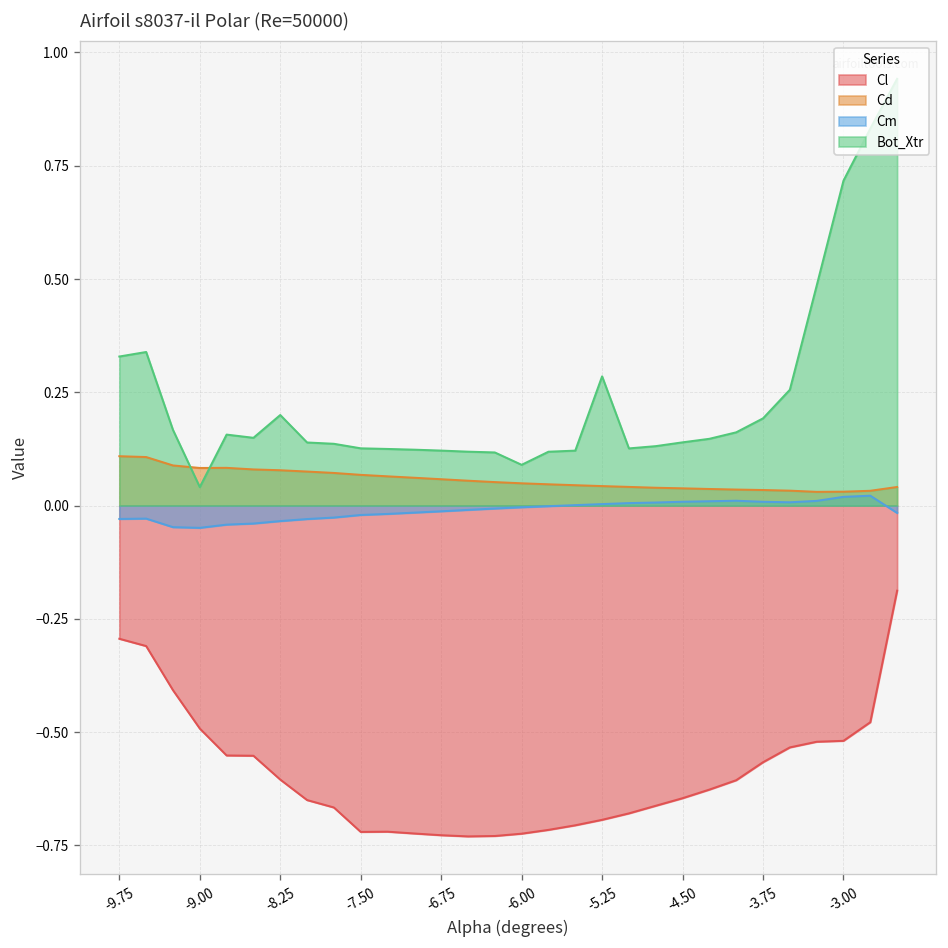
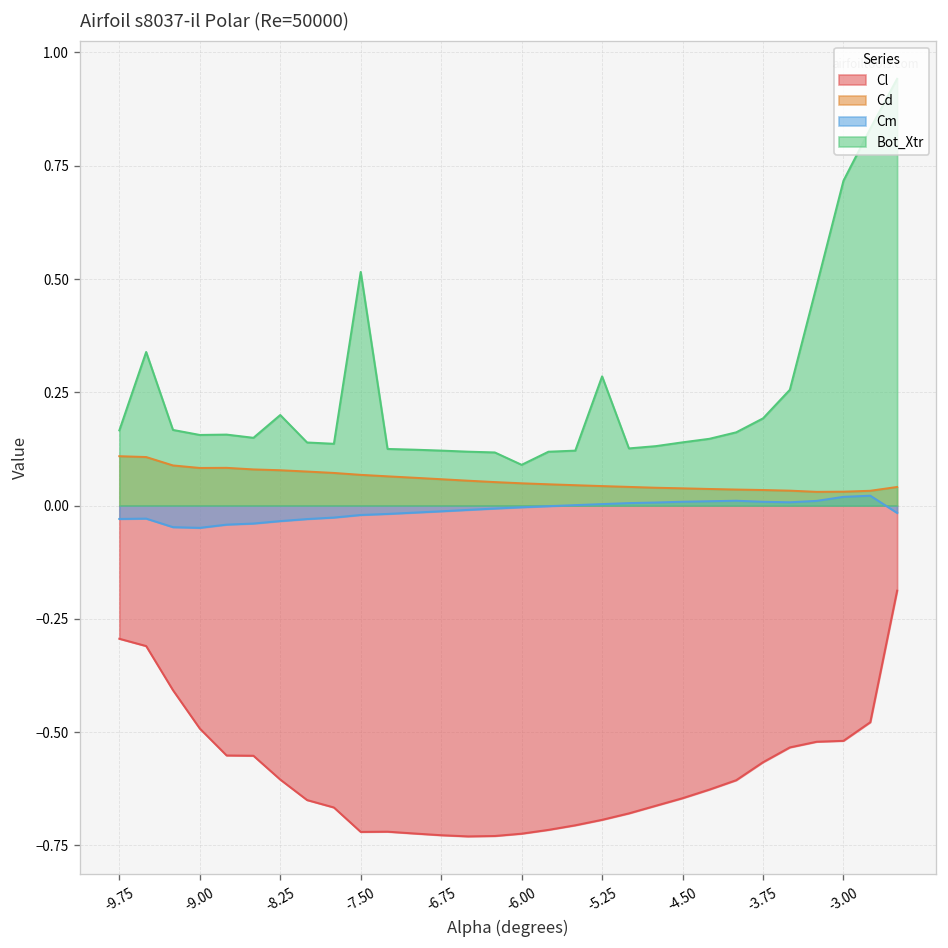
  {
    "Bot_Xtr": {
-     "-9.75": 0.33,
-     "-9.00": 0.04,
+     "-9.75": 0.17,
+     "-9.00": 0.16,
      "-8.25": 0.20,
-     "-7.50": 0.13,
+     "-7.50": 0.52,
      "-6.75": 0.12,
      "-6.00": 0.09,
      "-5.25": 0.29,
      "-4.50": 0.14,
      "-3.75": 0.19,
      "-3.00": 0.72
    }
  }
